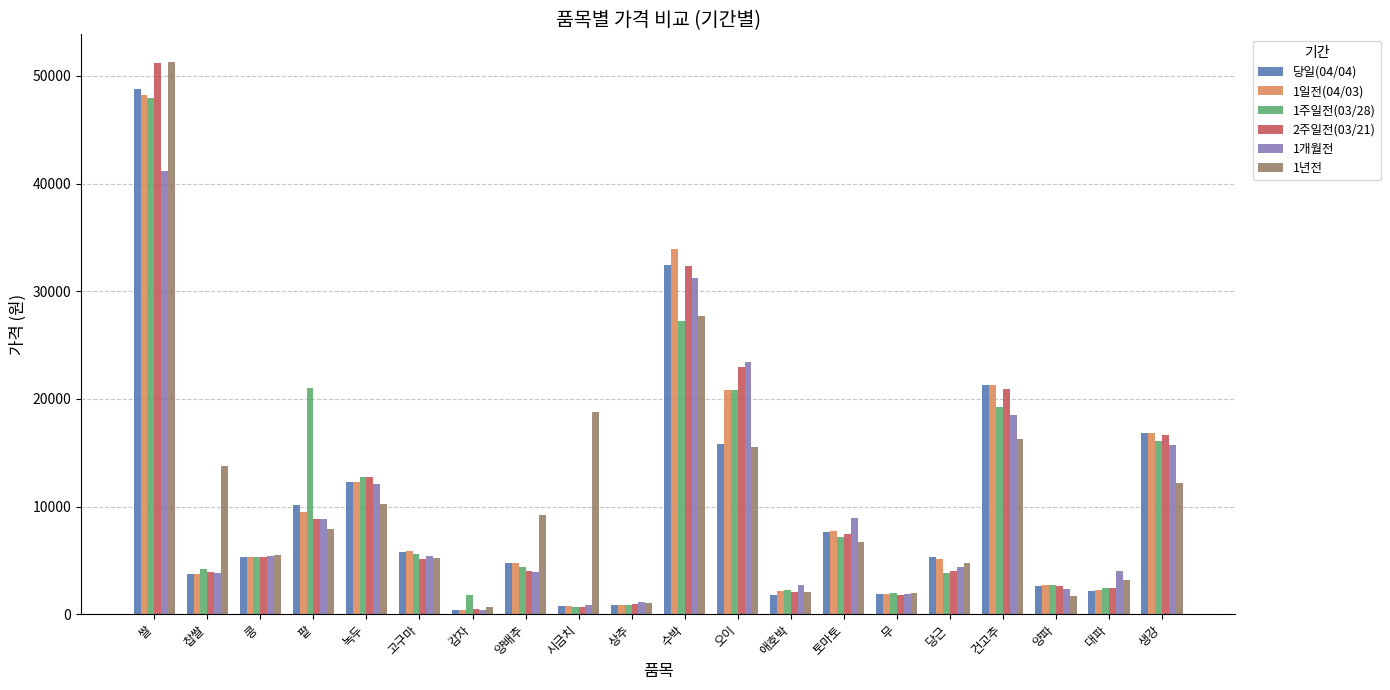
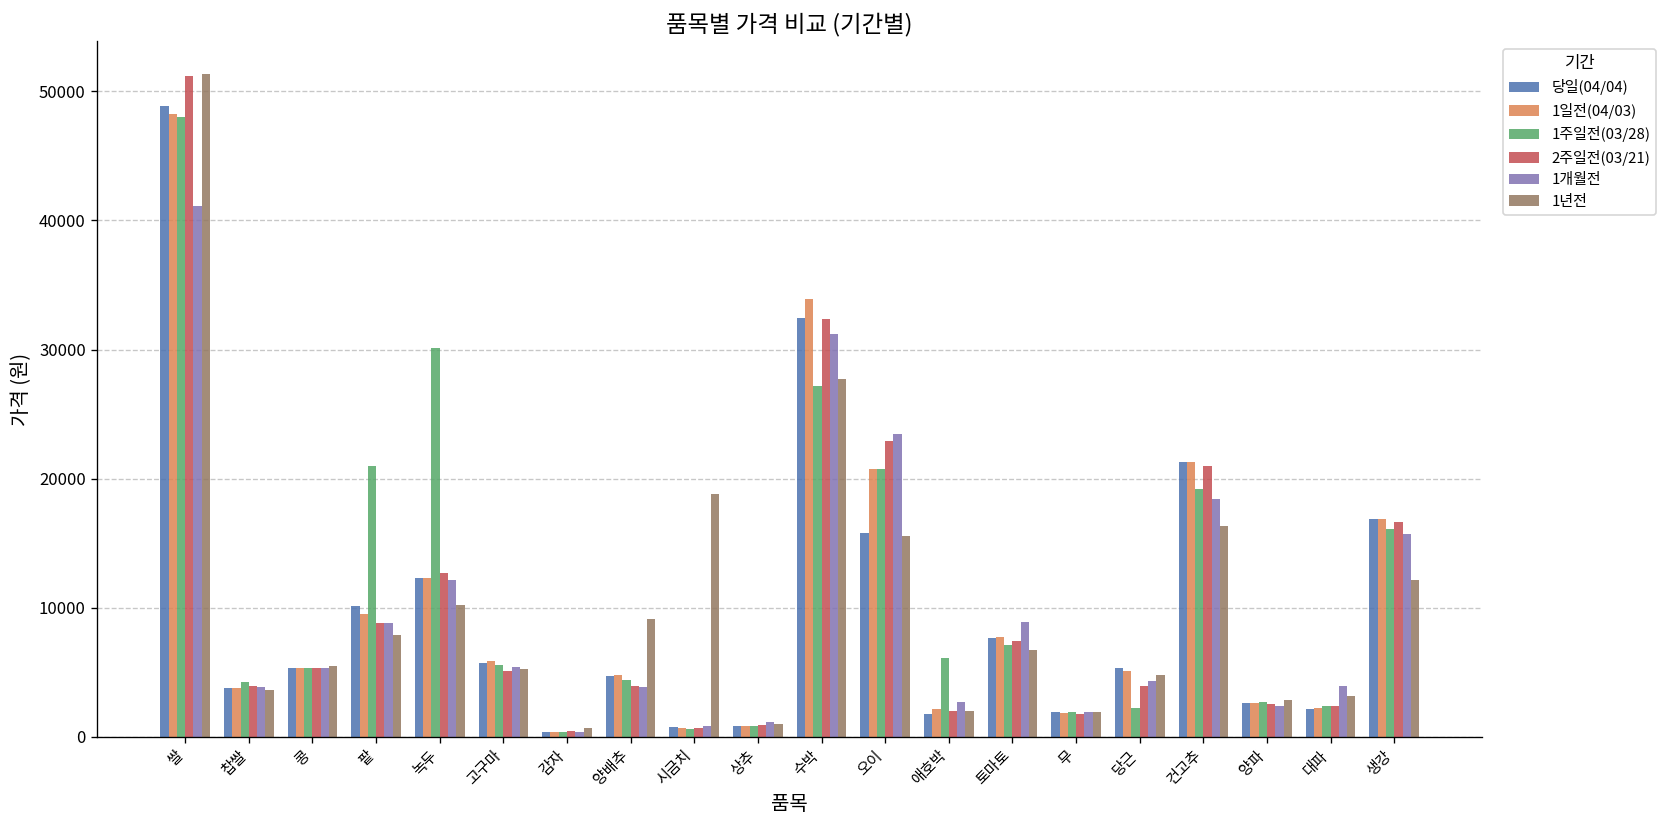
  {
    "1주일전(03/28)": {
      "쌀": 48000,
      "찹쌀": 4200,
      "콩": 5300,
      "팥": 21000,
-     "녹두": 12700,
+     "녹두": 30100,
      "고구마": 5600,
-     "감자": 1700,
+     "감자": 400,
      "양배추": 4400,
      "시금치": 600,
      "상추": 900,
      "수박": 27200,
      "오이": 20800,
-     "애호박": 2200,
+     "애호박": 6100,
      "토마토": 7200,
      "무": 1900,
-     "당근": 3800,
+     "당근": 2200,
      "건고추": 19200,
      "양파": 2700,
      "대파": 2400,
      "생강": 16100
    },
    "1년전": {
      "쌀": 51300,
-     "찹쌀": 13800,
+     "찹쌀": 3600,
      "콩": 5500,
      "팥": 7900,
      "녹두": 10200,
      "고구마": 5200,
      "감자": 700,
      "양배추": 9200,
      "시금치": 18800,
      "상추": 1000,
      "수박": 27700,
      "오이": 15500,
      "애호박": 2000,
      "토마토": 6700,
      "무": 1900,
      "당근": 4800,
      "건고추": 16300,
-     "양파": 1700,
+     "양파": 2900,
      "대파": 3100,
      "생강": 12200
    }
  }
